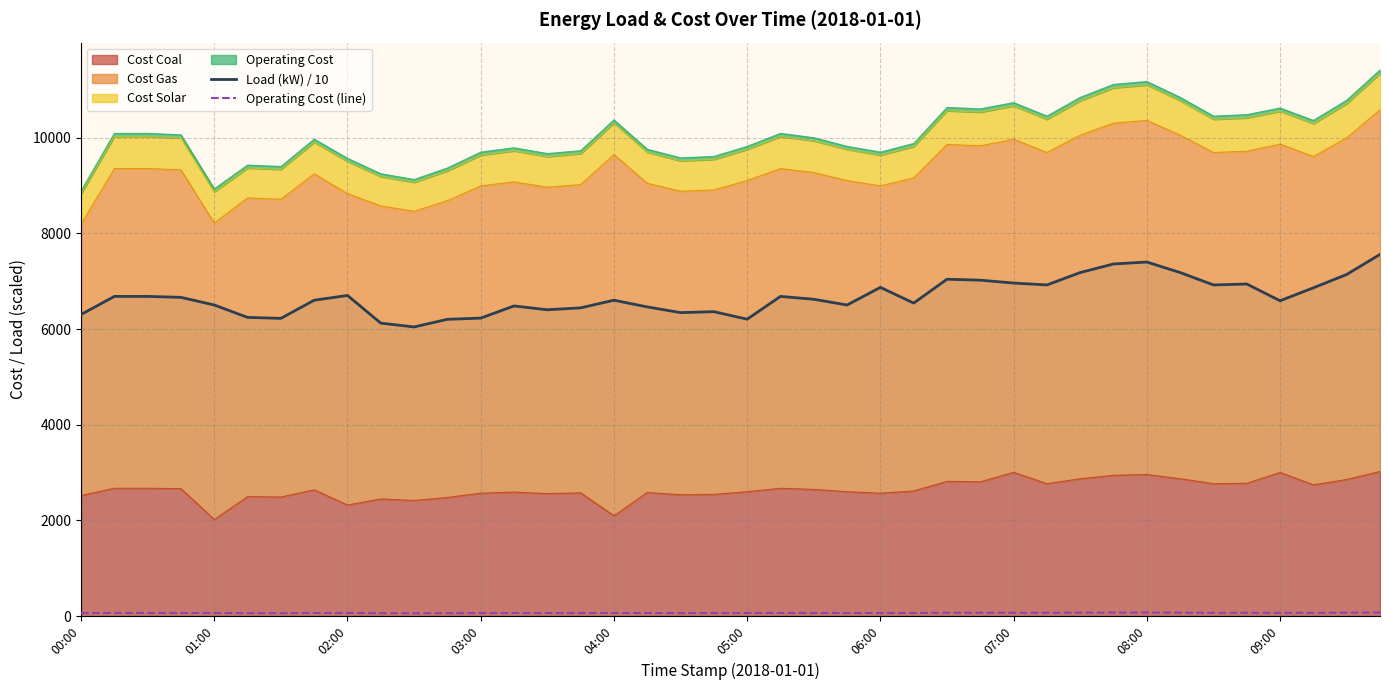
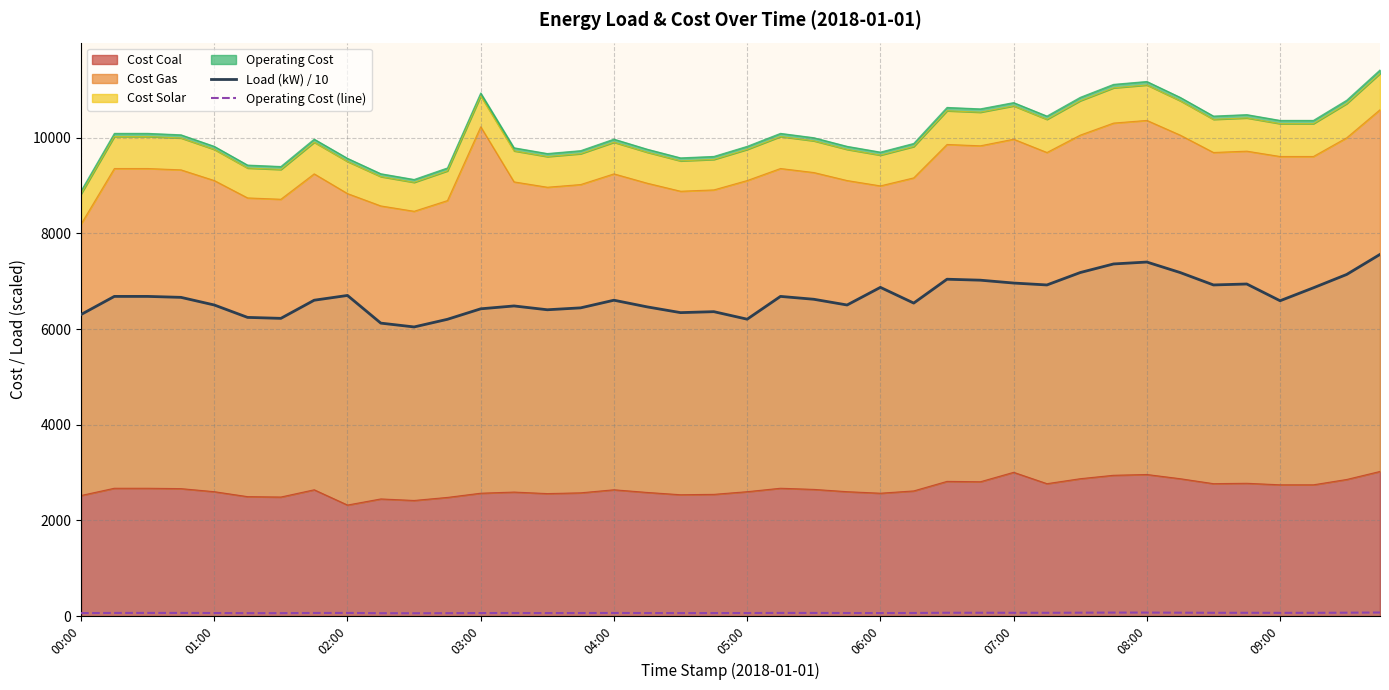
  {
    "Cost Coal": {
      "00:00": 2500,
-     "01:00": 2000,
+     "01:00": 2600,
      "02:00": 2300,
      "03:00": 2600,
-     "04:00": 2100,
+     "04:00": 2600,
      "05:00": 2600,
      "06:00": 2600,
      "07:00": 3000,
      "08:00": 3000,
-     "09:00": 3000
+     "09:00": 2700
    },
    "Cost Gas": {
-     "01:00": 6200,
-     "03:00": 6400,
-     "04:00": 7500,
+     "01:00": 6500,
+     "03:00": 7700,
+     "04:00": 6600,
      "09:00": 6900
    },
    "Cost Solar": {
      "01:00": 700,
      "03:00": 600,
      "04:00": 700,
      "09:00": 700
    },
    "Operating Cost": {
      "01:00": 100,
      "03:00": 100,
      "04:00": 100,
      "09:00": 100
    },
    "Load (kW) / 10": {
      "00:00": 6300,
      "01:00": 6500,
      "02:00": 6700,
-     "03:00": 6200,
+     "03:00": 6400,
      "04:00": 6600,
      "05:00": 6200,
      "06:00": 6900,
      "07:00": 7000,
      "08:00": 7400,
      "09:00": 6600
    },
    "Operating Cost (line)": {
      "00:00": 100,
      "01:00": 100,
      "02:00": 100,
      "03:00": 100,
      "04:00": 100,
      "05:00": 100,
      "06:00": 100,
      "07:00": 100,
      "08:00": 100,
      "09:00": 100
    }
  }
